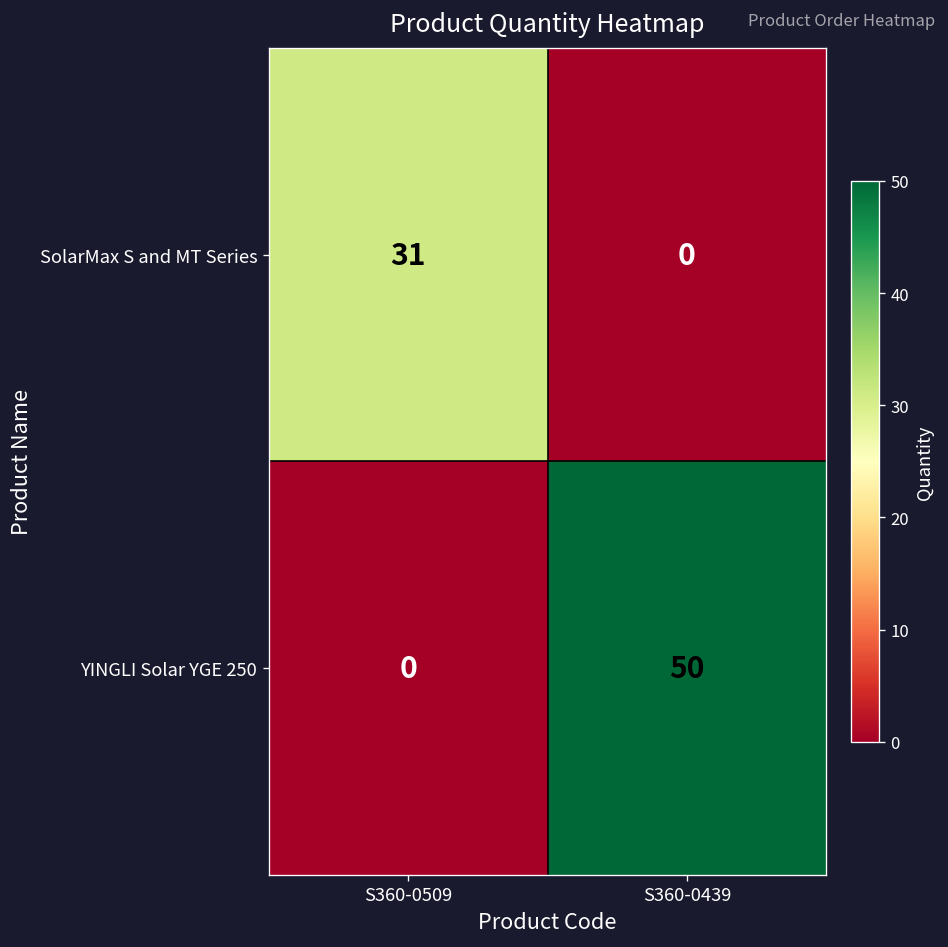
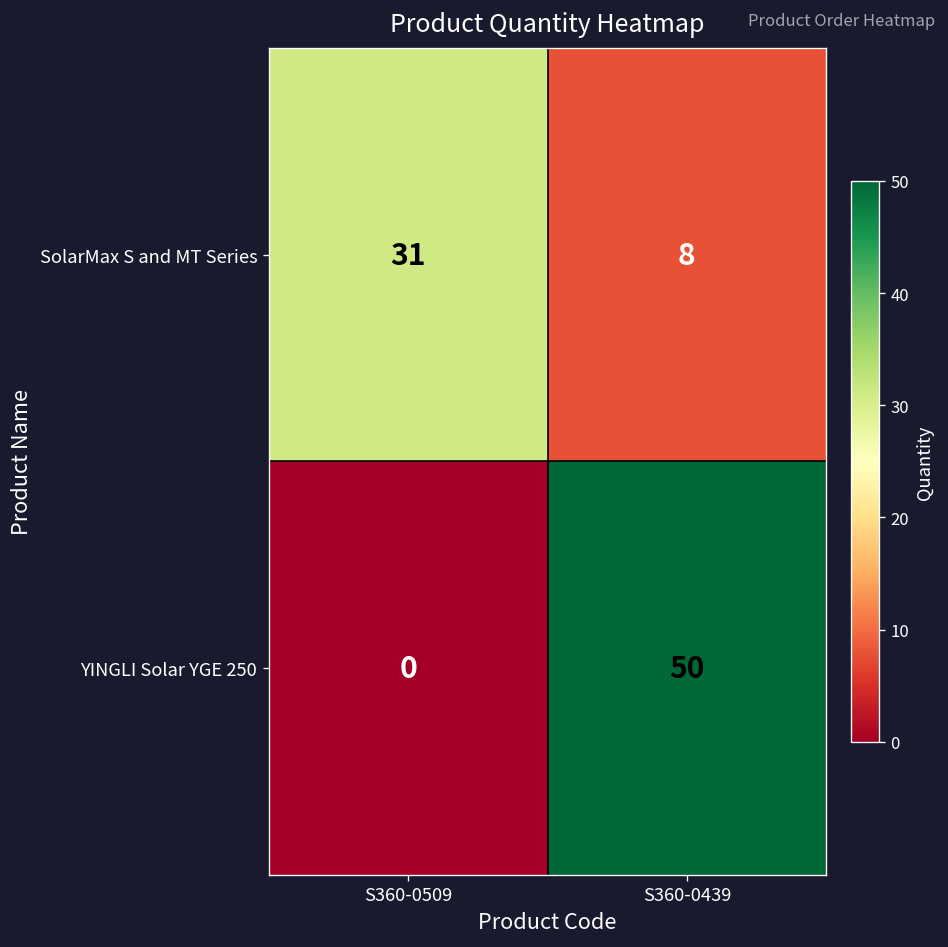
  {
    "SolarMax S and MT Series": {
      "S360-0509": 31,
-     "S360-0439": 0
+     "S360-0439": 8
    },
    "YINGLI Solar YGE 250": {
      "S360-0509": 0,
      "S360-0439": 50
    }
  }
